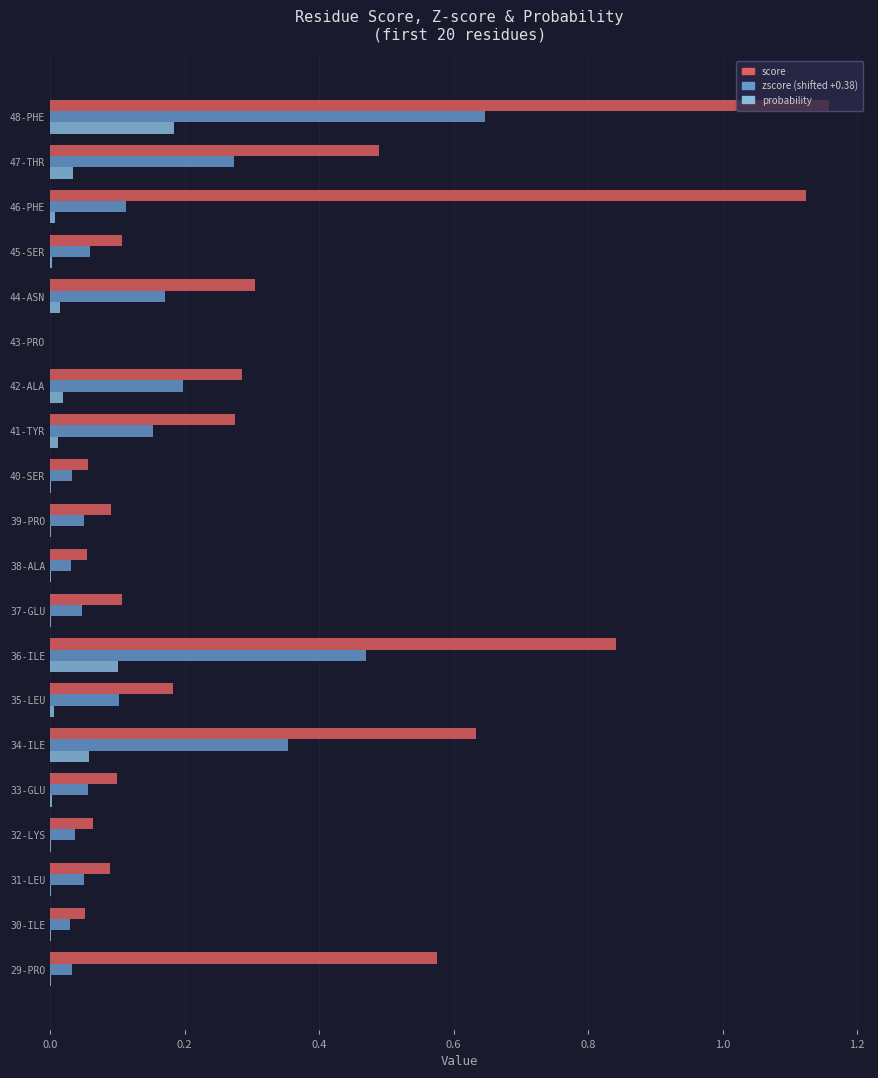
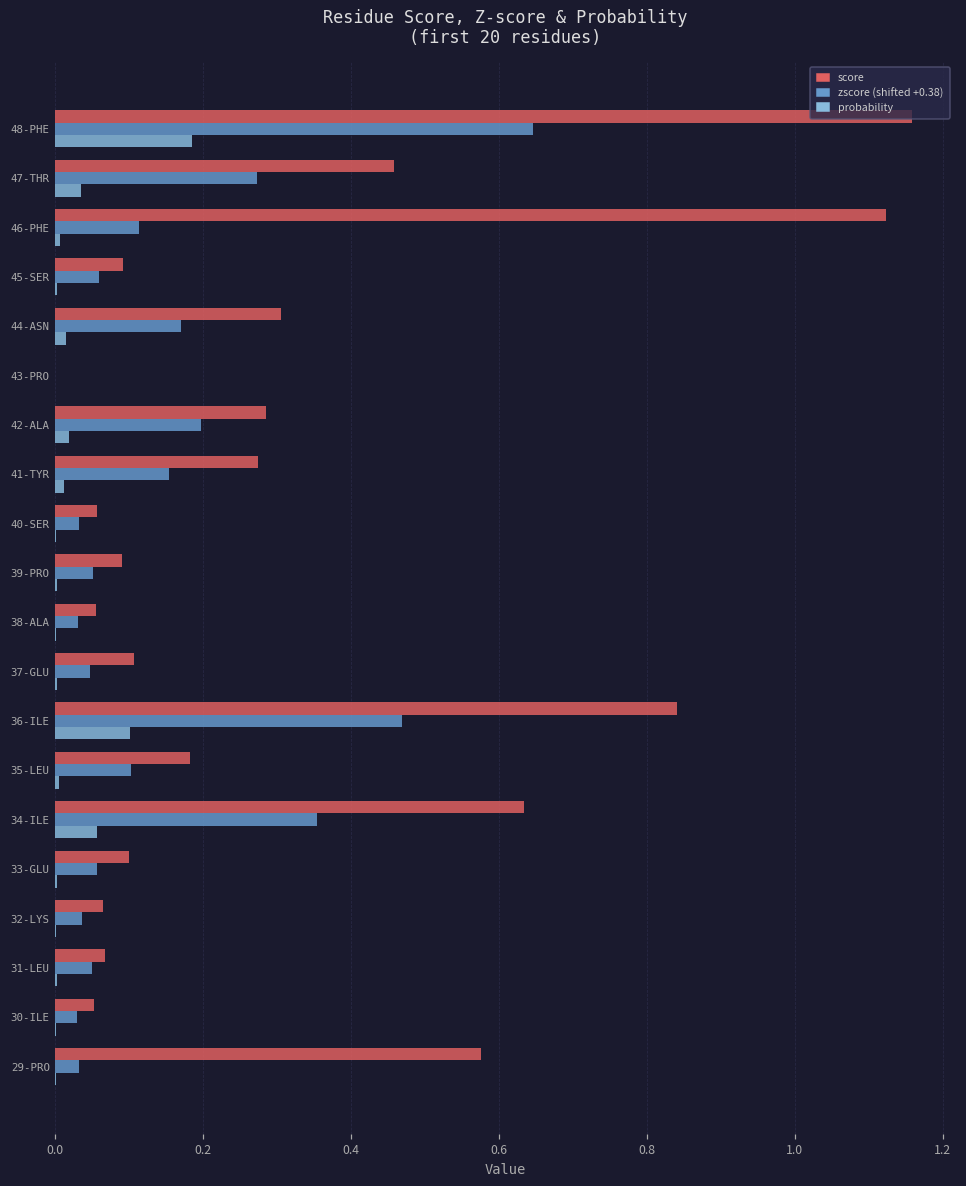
  {
    "score": {
-     "47-THR": 0.49,
+     "47-THR": 0.46,
      "46-PHE": 1.12,
-     "45-SER": 0.11,
+     "45-SER": 0.09,
      "44-ASN": 0.31,
      "43-PRO": 0.00,
      "42-ALA": 0.29,
      "41-TYR": 0.27,
      "40-SER": 0.06,
      "39-PRO": 0.09,
      "38-ALA": 0.05,
      "37-GLU": 0.11,
      "36-ILE": 0.84,
      "35-LEU": 0.18,
      "34-ILE": 0.63,
      "33-GLU": 0.10,
      "32-LYS": 0.06,
-     "31-LEU": 0.09,
+     "31-LEU": 0.07,
      "30-ILE": 0.05,
      "29-PRO": 0.58
    }
  }
